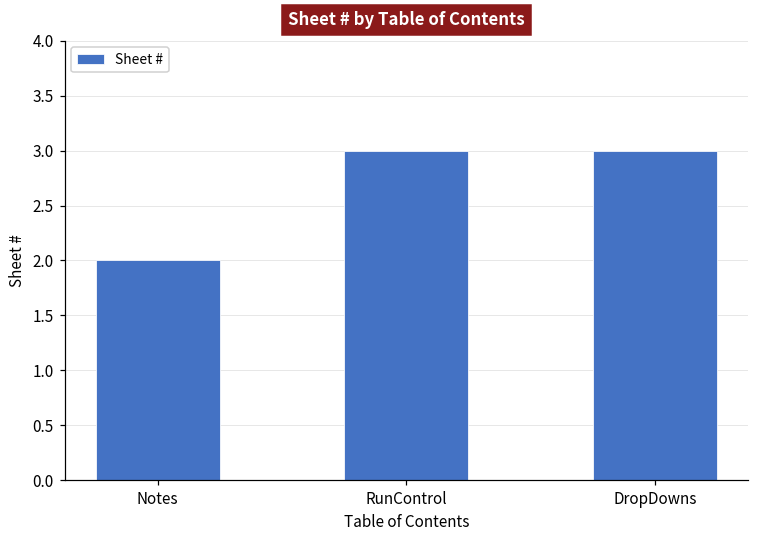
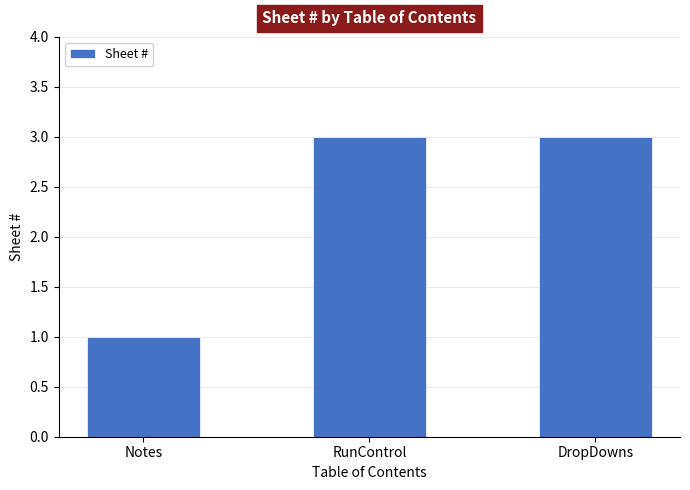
  {
-   "Notes": 2,
+   "Notes": 1,
    "RunControl": 3,
    "DropDowns": 3
  }
